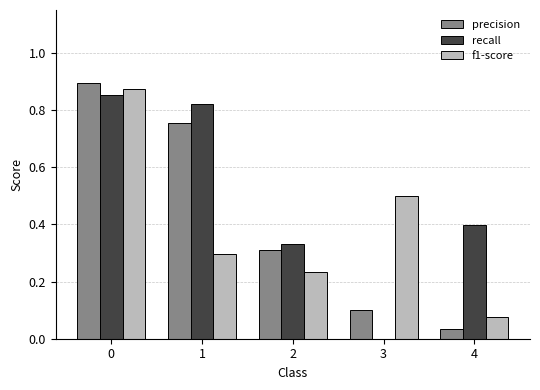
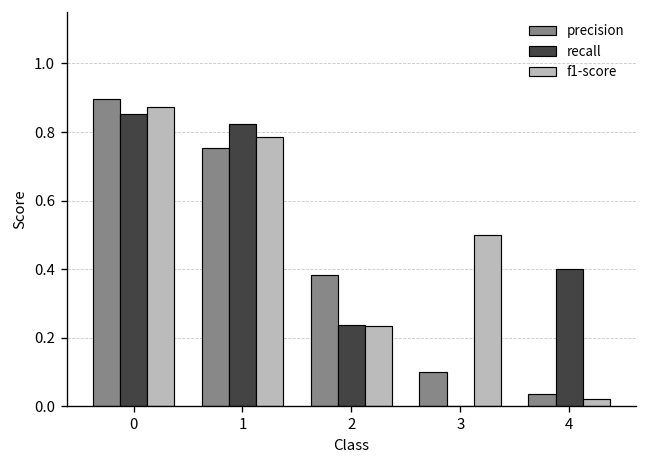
  {
    "precision": {
      "0": 0.90,
      "1": 0.75,
-     "2": 0.31,
+     "2": 0.38,
      "3": 0.10,
      "4": 0.04
    },
    "recall": {
      "0": 0.85,
      "1": 0.82,
-     "2": 0.33,
+     "2": 0.24,
      "3": 0.00,
      "4": 0.40
    },
    "f1-score": {
      "0": 0.87,
-     "1": 0.29,
+     "1": 0.79,
      "2": 0.23,
      "3": 0.50,
-     "4": 0.08
+     "4": 0.02
    }
  }
